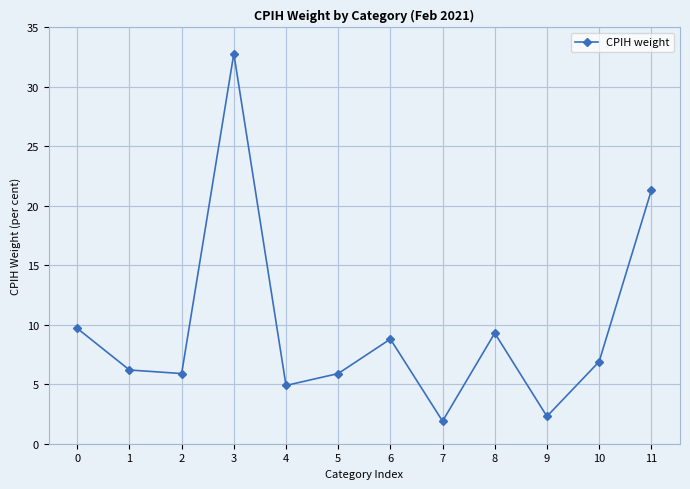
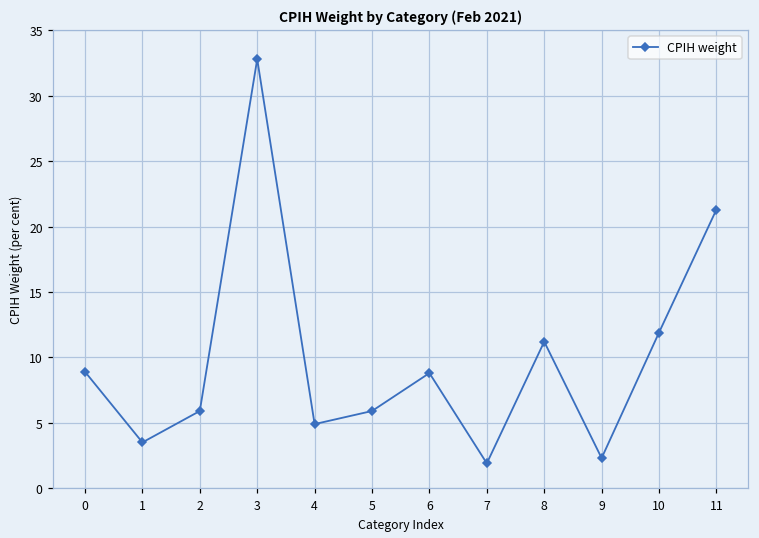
  {
-   "0": 9.7,
-   "1": 6.2,
+   "0": 8.9,
+   "1": 3.5,
    "2": 5.9,
    "3": 32.8,
    "4": 4.9,
    "5": 5.9,
    "6": 8.8,
    "7": 1.9,
-   "8": 9.3,
+   "8": 11.2,
    "9": 2.3,
-   "10": 6.9,
+   "10": 11.9,
    "11": 21.3
  }
